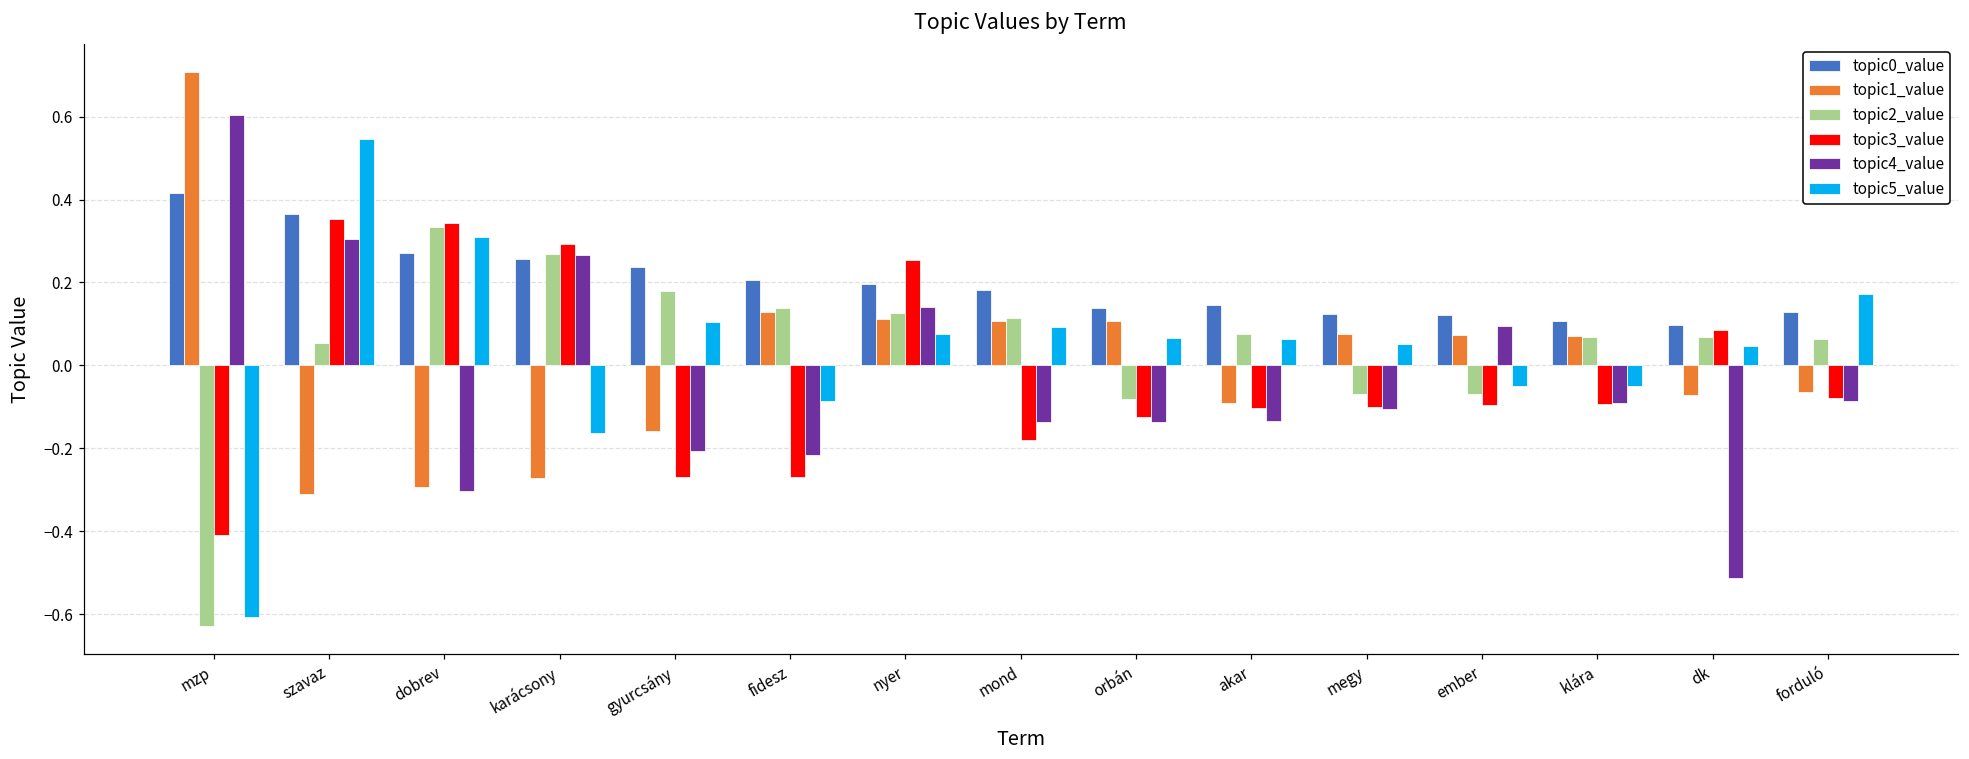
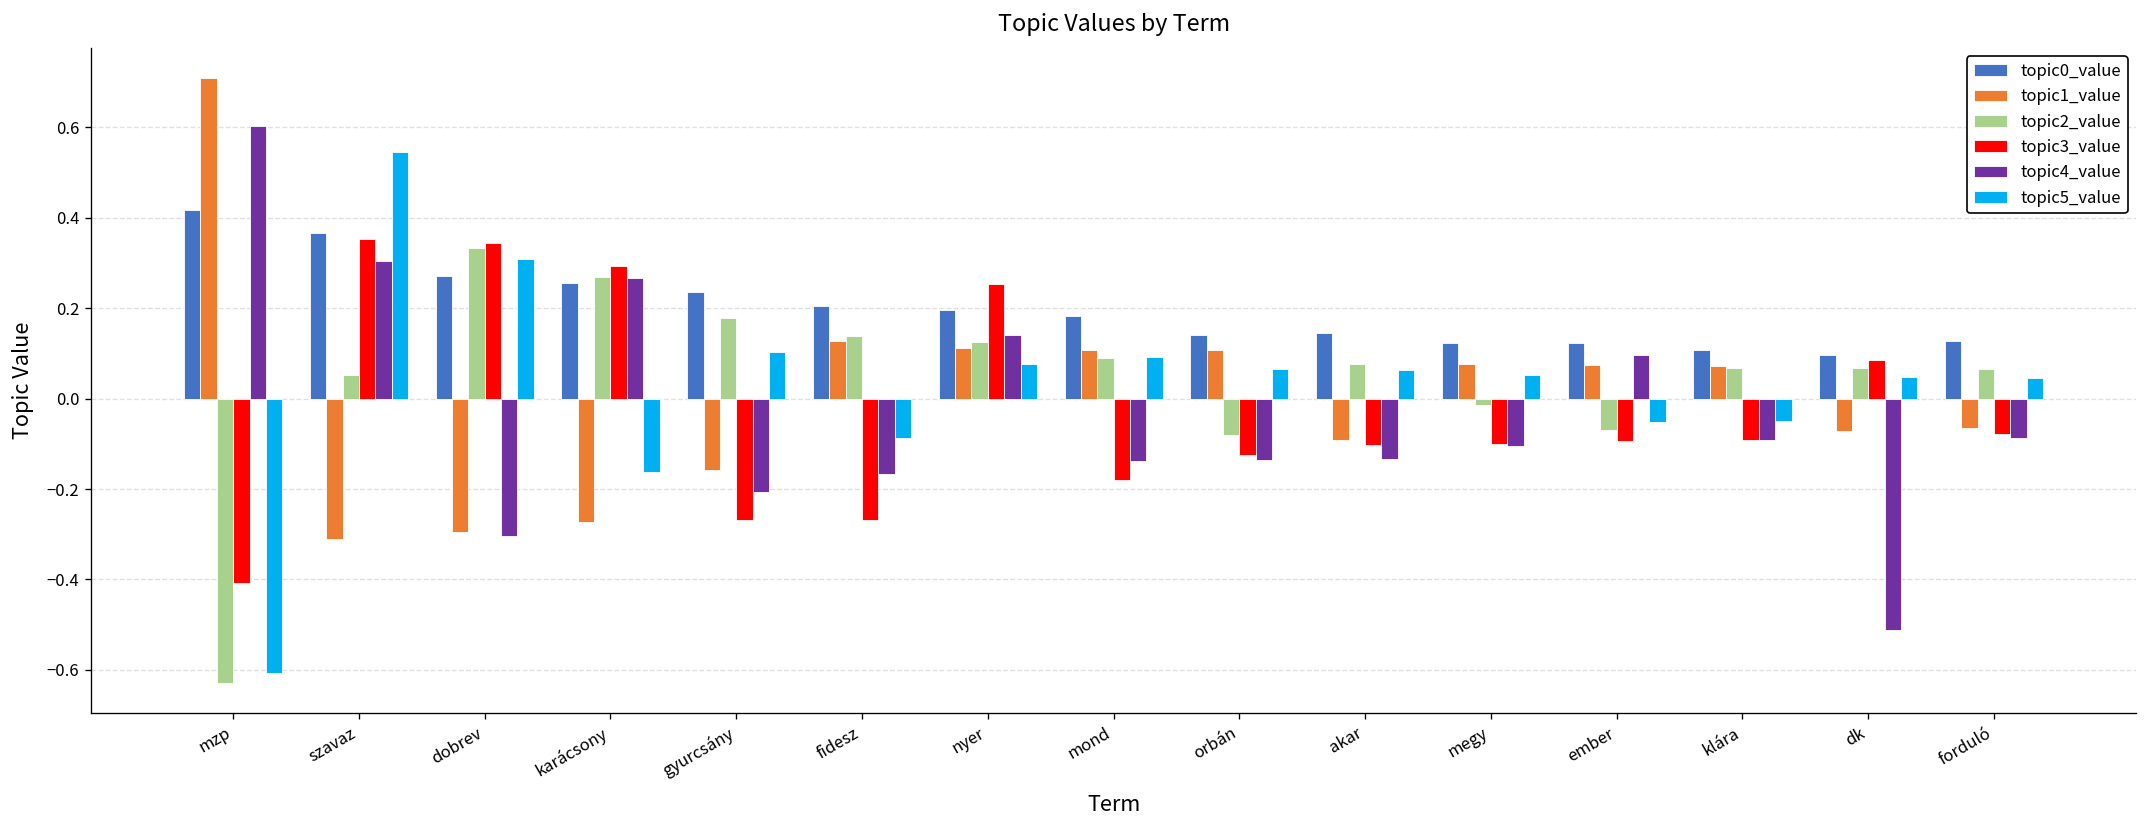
  {
    "topic0_value": {
      "mzp": 0.42,
      "szavaz": 0.37,
      "dobrev": 0.27,
      "karácsony": 0.26,
      "gyurcsány": 0.24,
      "fidesz": 0.20,
      "nyer": 0.20,
      "mond": 0.18,
      "orbán": 0.14,
      "akar": 0.14,
      "megy": 0.12,
      "ember": 0.12,
      "klára": 0.11,
      "dk": 0.10,
      "forduló": 0.13
    },
    "topic1_value": {
      "mzp": 0.71,
      "szavaz": -0.31,
      "dobrev": -0.29,
      "karácsony": -0.27,
      "gyurcsány": -0.16,
      "fidesz": 0.13,
      "nyer": 0.11,
      "mond": 0.11,
      "orbán": 0.11,
      "akar": -0.09,
      "megy": 0.08,
      "ember": 0.07,
      "klára": 0.07,
      "dk": -0.07,
      "forduló": -0.07
    },
    "topic2_value": {
      "mzp": -0.63,
      "szavaz": 0.05,
      "dobrev": 0.33,
      "karácsony": 0.27,
      "gyurcsány": 0.18,
      "fidesz": 0.14,
      "nyer": 0.13,
-     "mond": 0.11,
+     "mond": 0.09,
      "orbán": -0.08,
      "akar": 0.08,
-     "megy": -0.07,
+     "megy": -0.01,
      "ember": -0.07,
      "klára": 0.07,
      "dk": 0.07,
      "forduló": 0.06
    },
    "topic3_value": {
      "mzp": -0.41,
      "szavaz": 0.35,
      "dobrev": 0.34,
      "karácsony": 0.29,
      "gyurcsány": -0.27,
      "fidesz": -0.27,
      "nyer": 0.25,
      "mond": -0.18,
      "orbán": -0.12,
      "akar": -0.10,
      "megy": -0.10,
      "ember": -0.09,
      "klára": -0.09,
      "dk": 0.09,
      "forduló": -0.08
    },
    "topic4_value": {
      "mzp": 0.60,
      "szavaz": 0.30,
      "dobrev": -0.30,
      "karácsony": 0.27,
      "gyurcsány": -0.21,
-     "fidesz": -0.22,
+     "fidesz": -0.17,
      "nyer": 0.14,
      "mond": -0.14,
      "orbán": -0.14,
      "akar": -0.13,
      "megy": -0.11,
      "ember": 0.10,
      "klára": -0.09,
      "dk": -0.51,
      "forduló": -0.09
    },
    "topic5_value": {
      "mzp": -0.61,
      "szavaz": 0.55,
      "dobrev": 0.31,
      "karácsony": -0.16,
      "gyurcsány": 0.10,
      "fidesz": -0.09,
      "nyer": 0.08,
      "mond": 0.09,
      "orbán": 0.07,
      "akar": 0.06,
      "megy": 0.05,
      "ember": -0.05,
      "klára": -0.05,
      "dk": 0.05,
-     "forduló": 0.17
+     "forduló": 0.05
    }
  }
